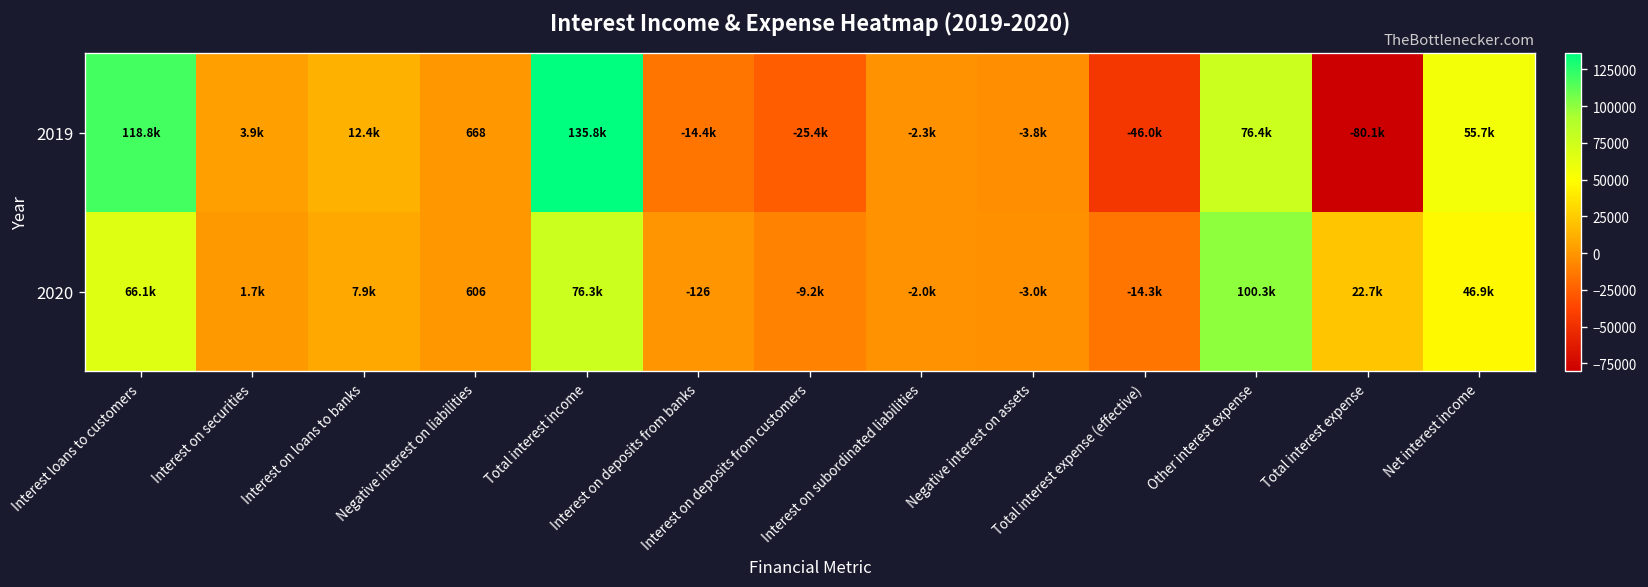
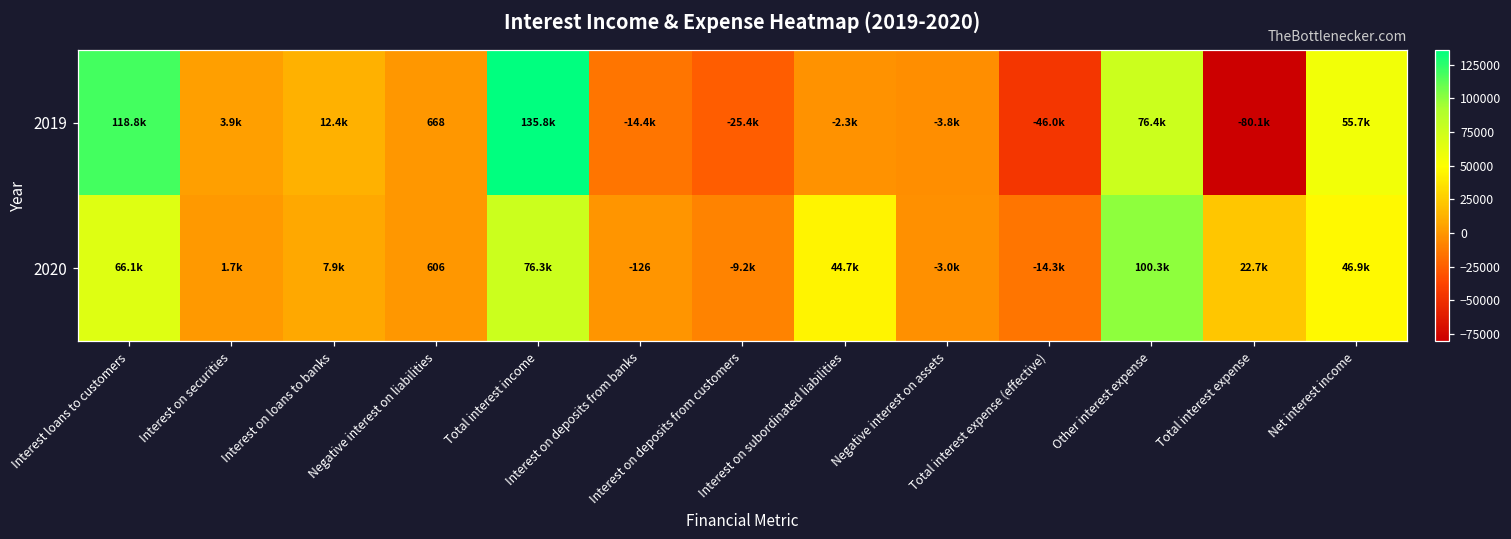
  {
    "2019": {
      "Interest loans to customers": "118.8k",
      "Interest on securities": "3.9k",
      "Interest on loans to banks": "12.4k",
      "Negative interest on liabilities": "668",
      "Total interest income": "135.8k",
      "Interest on deposits from banks": "-14.4k",
      "Interest on deposits from customers": "-25.4k",
      "Interest on subordinated liabilities": "-2.3k",
      "Negative interest on assets": "-3.8k",
      "Total interest expense (effective)": "-46.0k",
      "Other interest expense": "76.4k",
      "Total interest expense": "-80.1k",
      "Net interest income": "55.7k"
    },
    "2020": {
      "Interest loans to customers": "66.1k",
      "Interest on securities": "1.7k",
      "Interest on loans to banks": "7.9k",
      "Negative interest on liabilities": "606",
      "Total interest income": "76.3k",
      "Interest on deposits from banks": "-126",
      "Interest on deposits from customers": "-9.2k",
-     "Interest on subordinated liabilities": "-2.0k",
+     "Interest on subordinated liabilities": "44.7k",
      "Negative interest on assets": "-3.0k",
      "Total interest expense (effective)": "-14.3k",
      "Other interest expense": "100.3k",
      "Total interest expense": "22.7k",
      "Net interest income": "46.9k"
    }
  }
